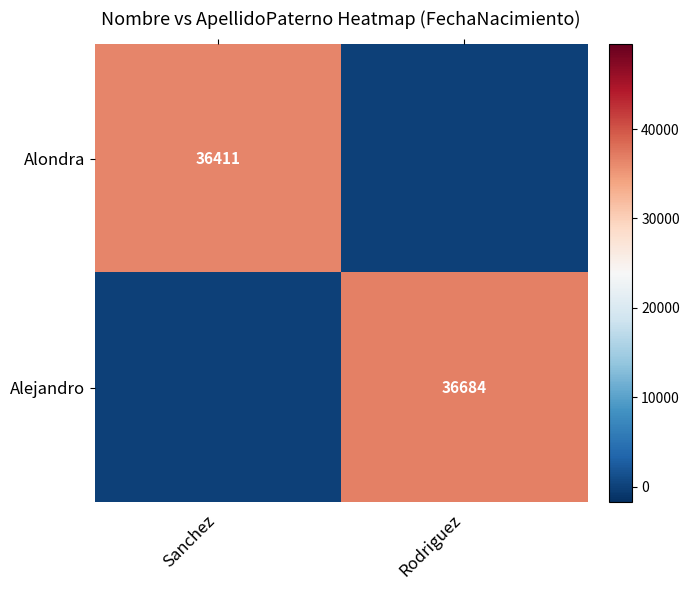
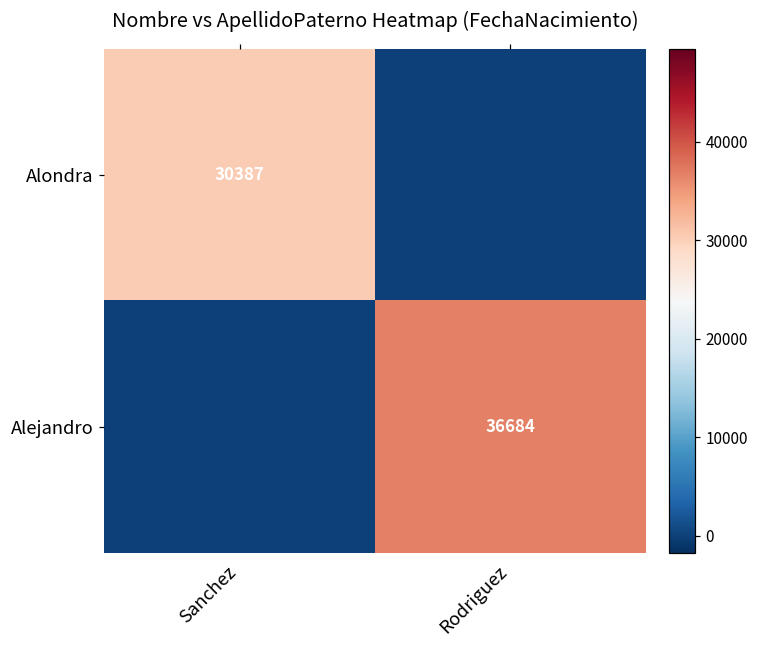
  {
    "Alondra": {
-     "Sanchez": 36411
+     "Sanchez": 30387
    },
    "Alejandro": {
      "Rodriguez": 36684
    }
  }
